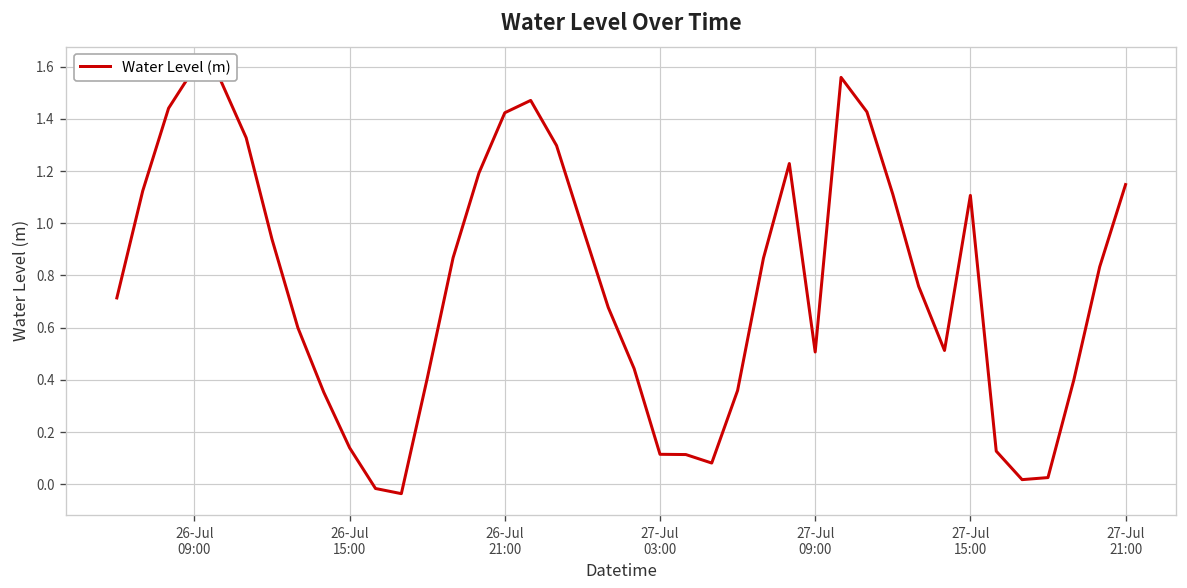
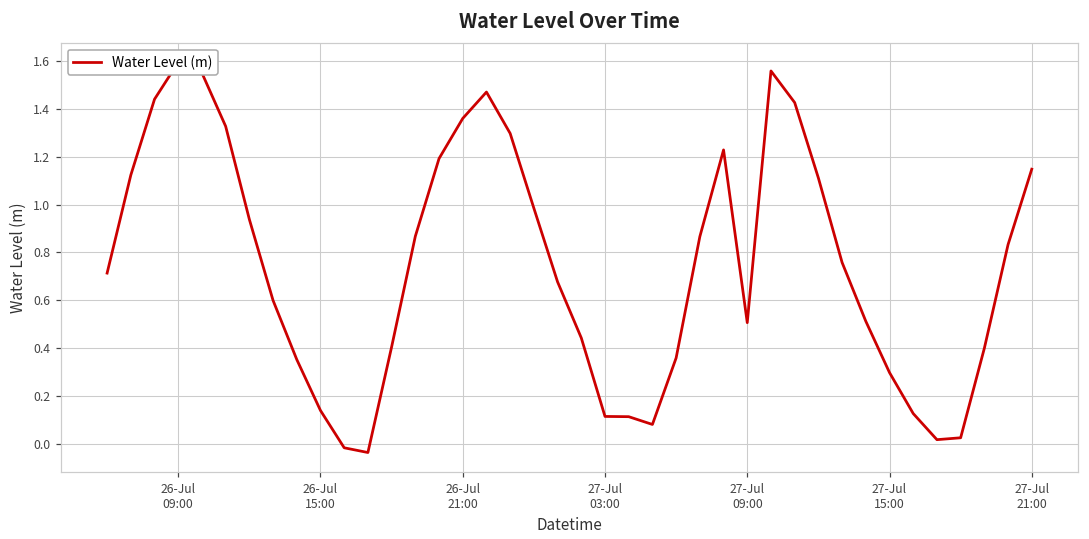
  {
    "26-Jul 15:00": 0.14,
-   "26-Jul 21:00": 1.42,
+   "26-Jul 21:00": 1.36,
    "27-Jul 03:00": 0.11,
    "27-Jul 09:00": 0.51,
-   "27-Jul 15:00": 1.11,
+   "27-Jul 15:00": 0.30,
    "27-Jul 21:00": 1.15
  }
